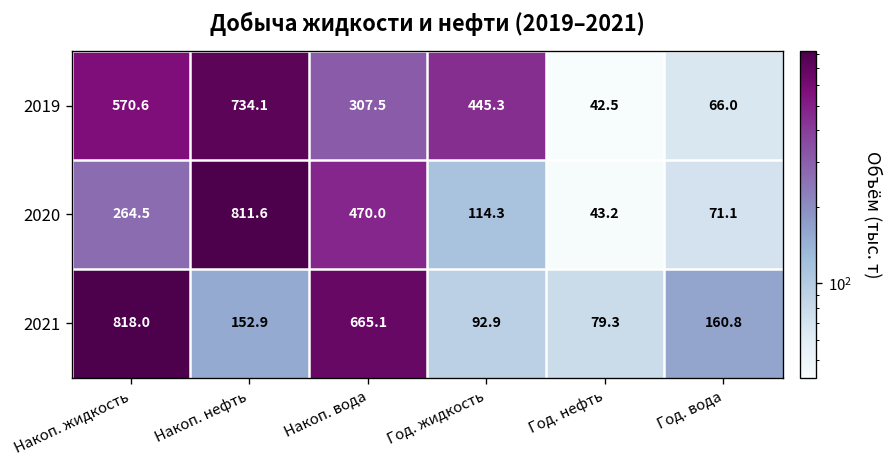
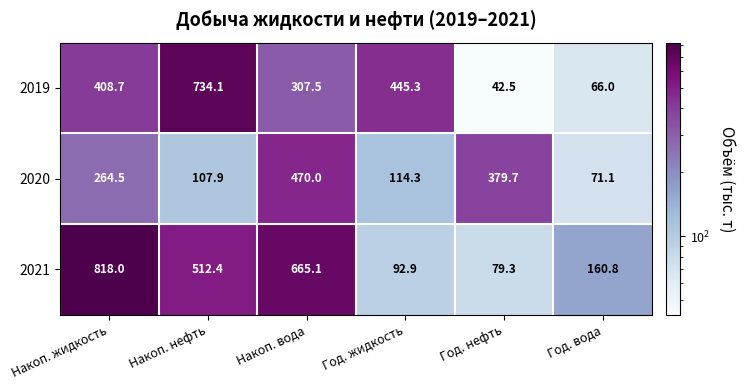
  {
    "2019": {
-     "Накоп. жидкость": 570.6,
+     "Накоп. жидкость": 408.7,
      "Накоп. нефть": 734.1,
      "Накоп. вода": 307.5,
      "Год. жидкость": 445.3,
      "Год. нефть": 42.5,
      "Год. вода": 66.0
    },
    "2020": {
      "Накоп. жидкость": 264.5,
-     "Накоп. нефть": 811.6,
+     "Накоп. нефть": 107.9,
      "Накоп. вода": 470.0,
      "Год. жидкость": 114.3,
-     "Год. нефть": 43.2,
+     "Год. нефть": 379.7,
      "Год. вода": 71.1
    },
    "2021": {
      "Накоп. жидкость": 818.0,
-     "Накоп. нефть": 152.9,
+     "Накоп. нефть": 512.4,
      "Накоп. вода": 665.1,
      "Год. жидкость": 92.9,
      "Год. нефть": 79.3,
      "Год. вода": 160.8
    }
  }
